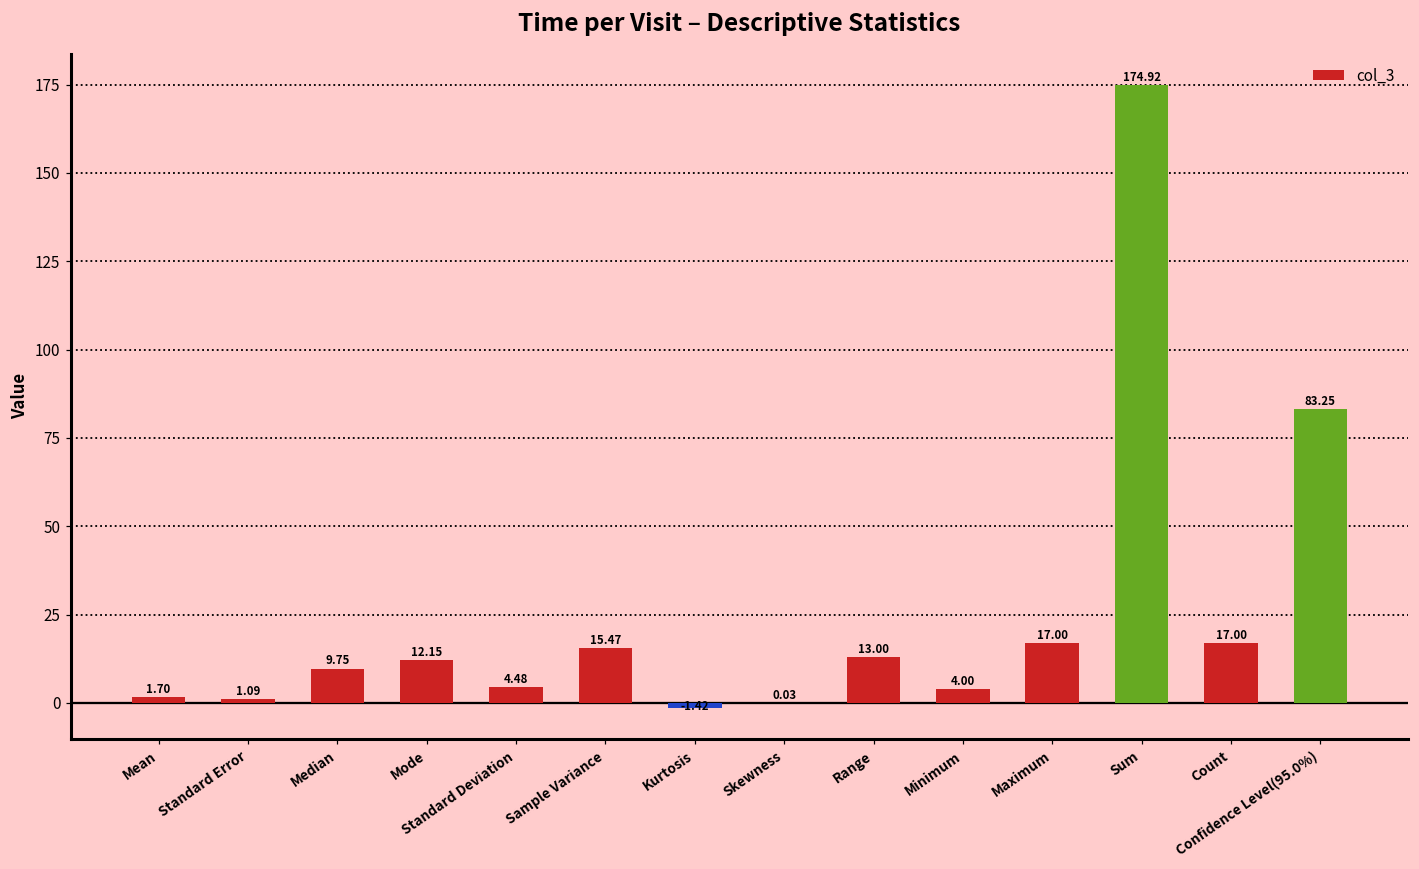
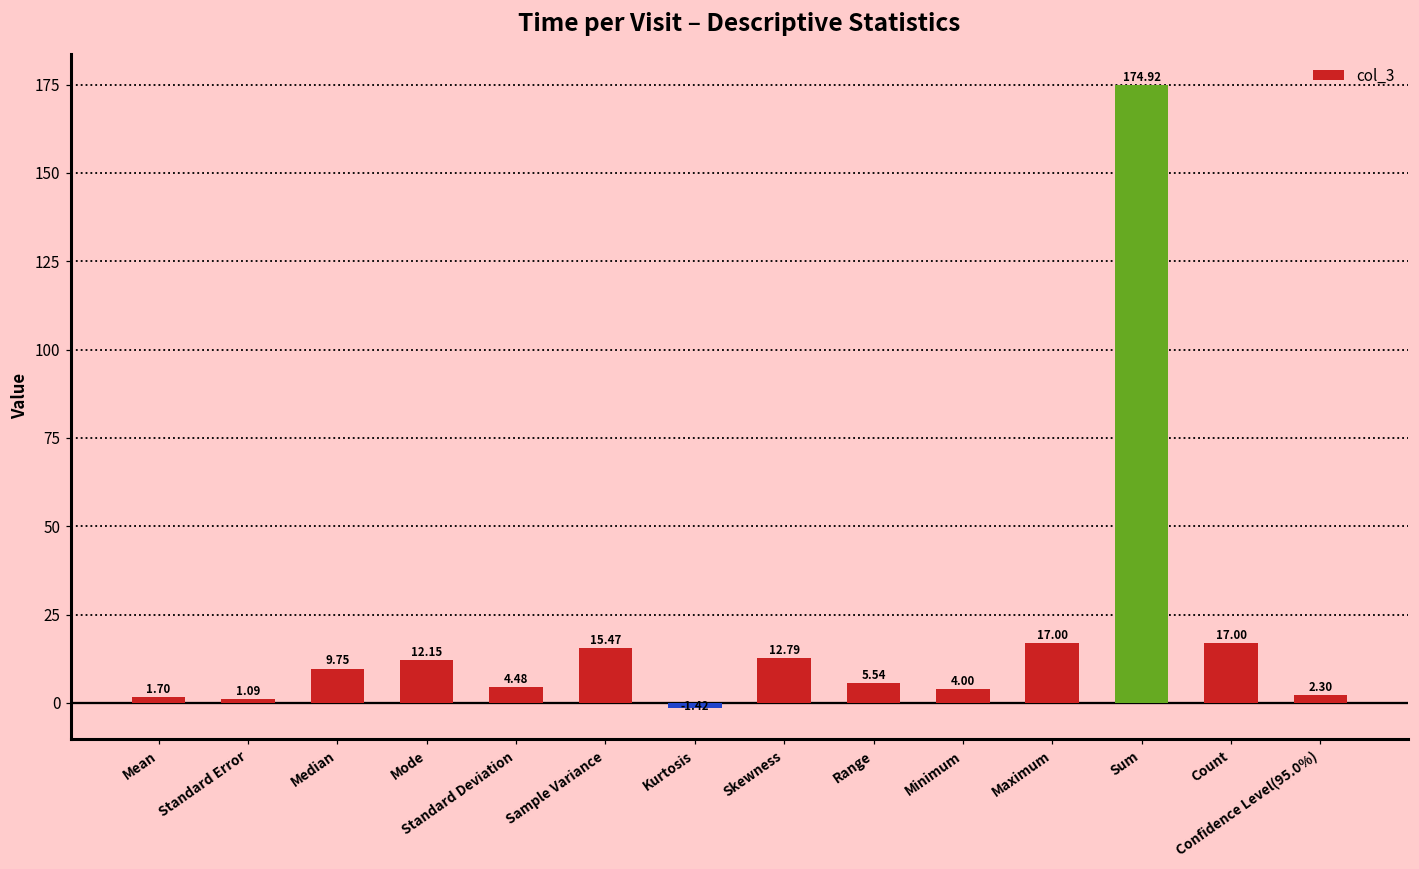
  {
    "Mean": 1.70,
    "Standard Error": 1.09,
    "Median": 9.75,
    "Mode": 12.15,
    "Standard Deviation": 4.48,
    "Sample Variance": 15.47,
    "Kurtosis": -1.42,
-   "Skewness": 0.03,
-   "Range": 13.00,
+   "Skewness": 12.79,
+   "Range": 5.54,
    "Minimum": 4.00,
    "Maximum": 17.00,
    "Sum": 174.92,
    "Count": 17.00,
-   "Confidence Level(95.0%)": 83.25
+   "Confidence Level(95.0%)": 2.30
  }
